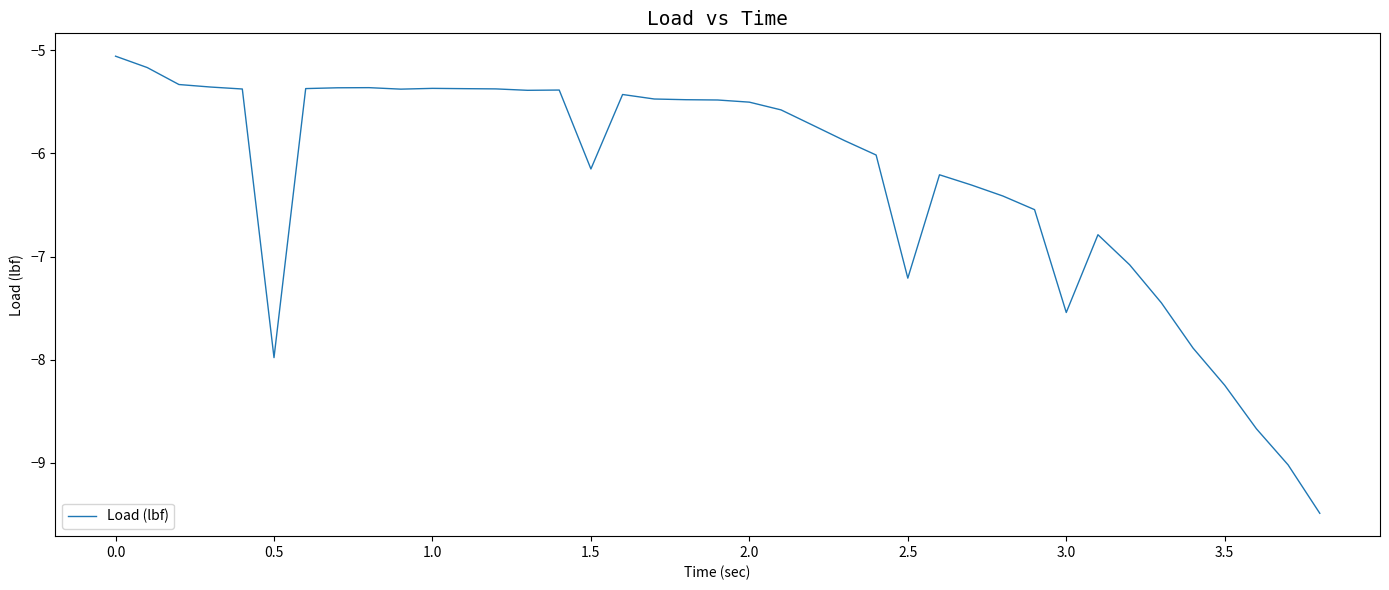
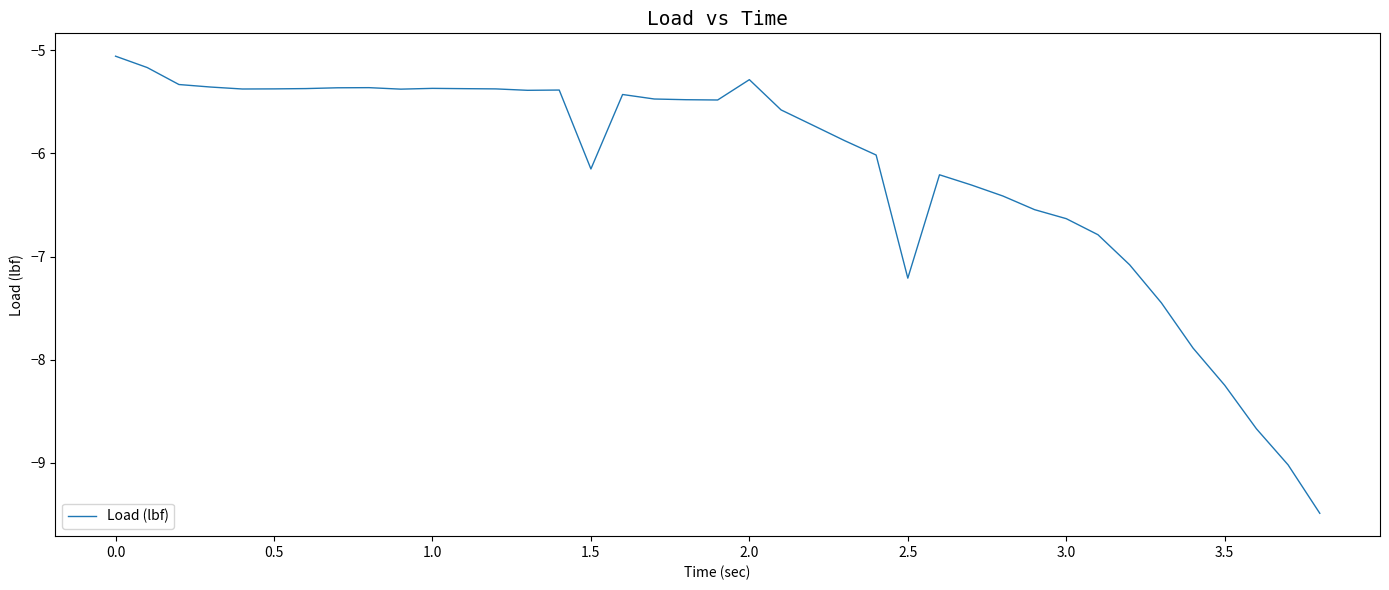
  {
    "0.0": -5.06,
-   "0.5": -7.98,
+   "0.5": -5.37,
    "1.0": -5.37,
    "1.5": -6.15,
-   "2.0": -5.50,
+   "2.0": -5.28,
    "2.5": -7.21,
-   "3.0": -7.54,
+   "3.0": -6.63,
    "3.5": -8.25
  }
